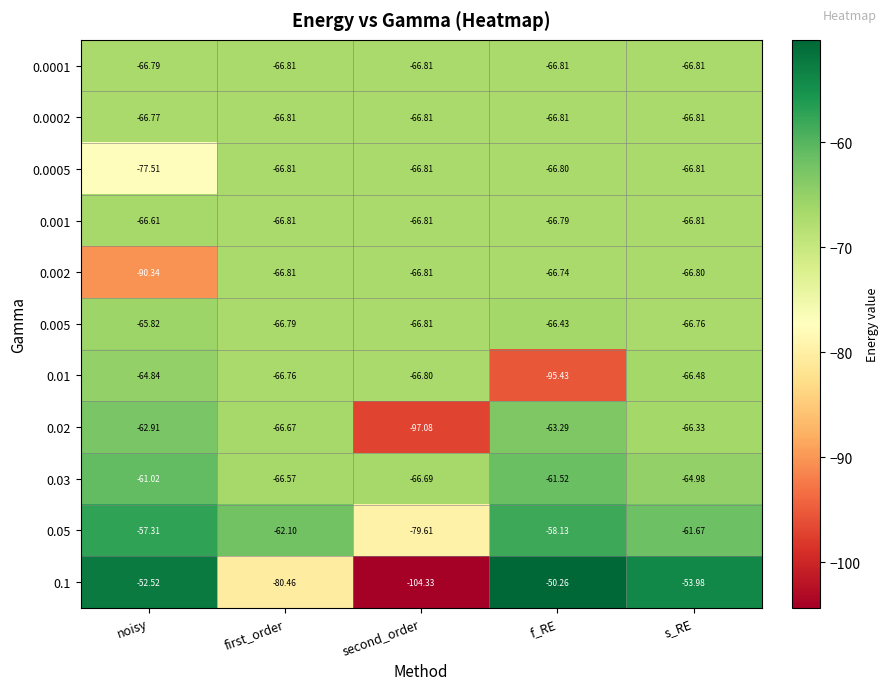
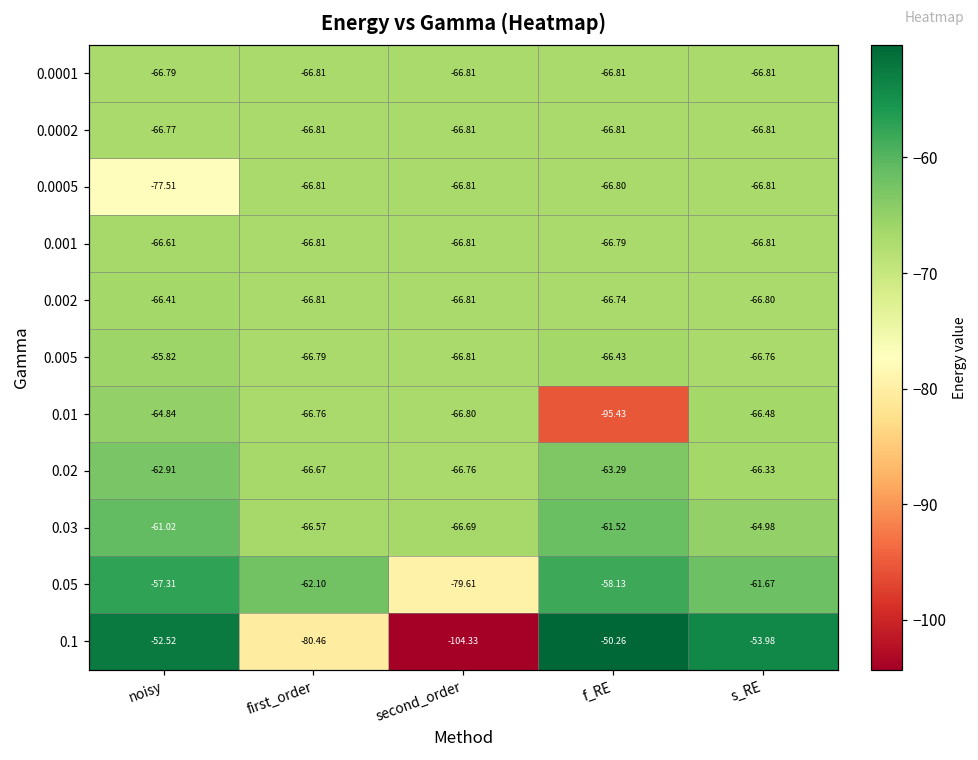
  {
    "0.0001": {
      "noisy": -66.79,
      "first_order": -66.81,
      "second_order": -66.81,
      "f_RE": -66.81,
      "s_RE": -66.81
    },
    "0.0002": {
      "noisy": -66.77,
      "first_order": -66.81,
      "second_order": -66.81,
      "f_RE": -66.81,
      "s_RE": -66.81
    },
    "0.0005": {
      "noisy": -77.51,
      "first_order": -66.81,
      "second_order": -66.81,
      "f_RE": -66.80,
      "s_RE": -66.81
    },
    "0.001": {
      "noisy": -66.61,
      "first_order": -66.81,
      "second_order": -66.81,
      "f_RE": -66.79,
      "s_RE": -66.81
    },
    "0.002": {
-     "noisy": -90.34,
+     "noisy": -66.41,
      "first_order": -66.81,
      "second_order": -66.81,
      "f_RE": -66.74,
      "s_RE": -66.80
    },
    "0.005": {
      "noisy": -65.82,
      "first_order": -66.79,
      "second_order": -66.81,
      "f_RE": -66.43,
      "s_RE": -66.76
    },
    "0.01": {
      "noisy": -64.84,
      "first_order": -66.76,
      "second_order": -66.80,
      "f_RE": -95.43,
      "s_RE": -66.48
    },
    "0.02": {
      "noisy": -62.91,
      "first_order": -66.67,
-     "second_order": -97.08,
+     "second_order": -66.76,
      "f_RE": -63.29,
      "s_RE": -66.33
    },
    "0.03": {
      "noisy": -61.02,
      "first_order": -66.57,
      "second_order": -66.69,
      "f_RE": -61.52,
      "s_RE": -64.98
    },
    "0.05": {
      "noisy": -57.31,
      "first_order": -62.10,
      "second_order": -79.61,
      "f_RE": -58.13,
      "s_RE": -61.67
    },
    "0.1": {
      "noisy": -52.52,
      "first_order": -80.46,
      "second_order": -104.33,
      "f_RE": -50.26,
      "s_RE": -53.98
    }
  }
